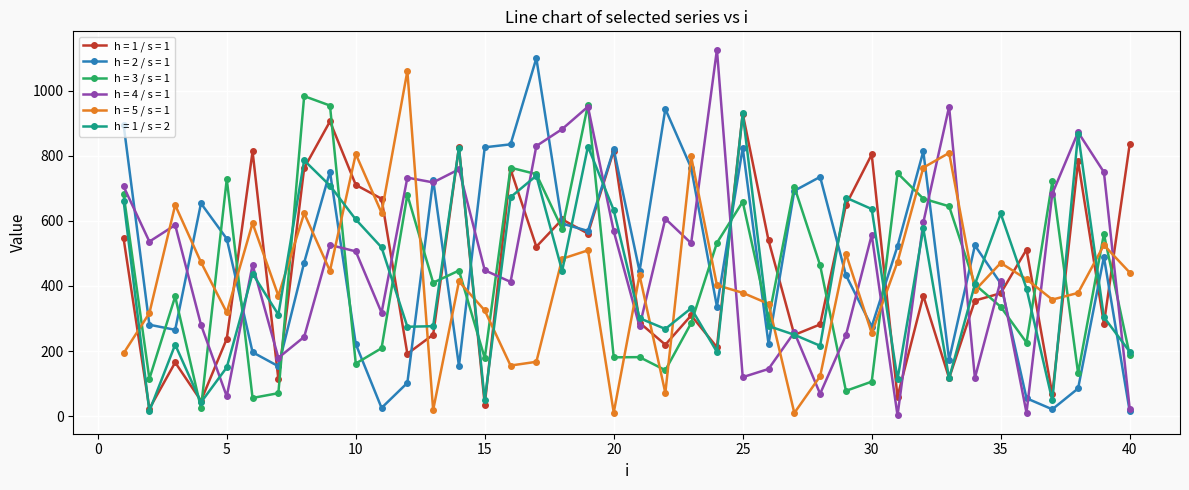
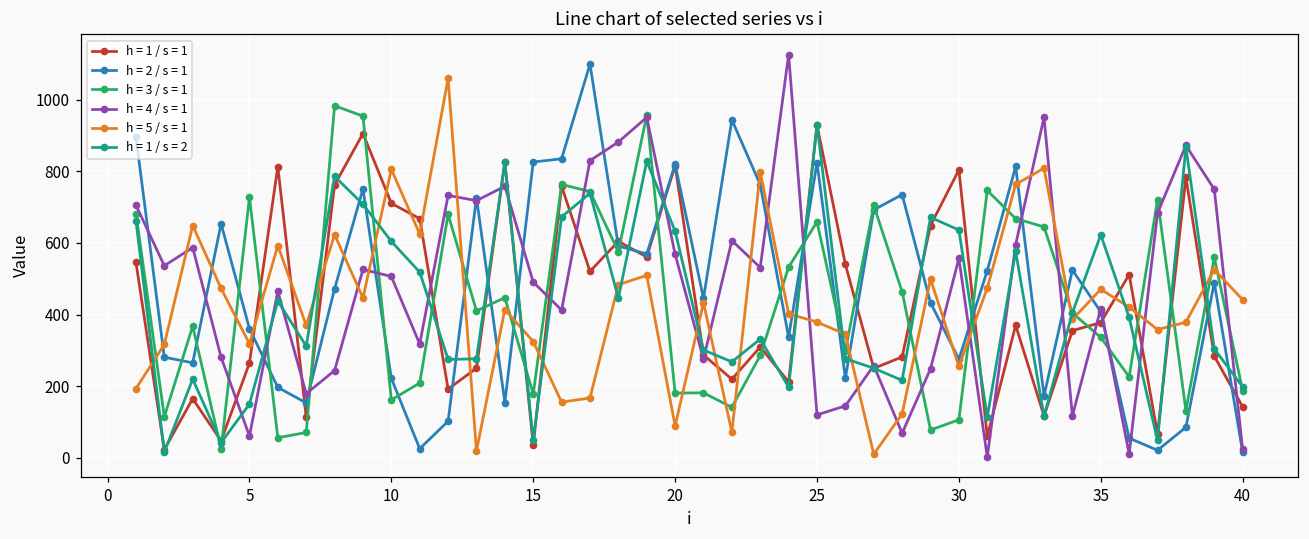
  {
    "h = 1 / s = 1": {
-     "5": 240,
+     "5": 260,
      "10": 710,
      "15": 40,
      "30": 800,
      "35": 380,
-     "40": 840
+     "40": 140
    },
    "h = 2 / s = 1": {
-     "5": 540,
+     "5": 360,
      "10": 220,
      "15": 830,
      "25": 820,
      "30": 280,
      "35": 410,
      "40": 20
    },
    "h = 4 / s = 1": {
      "5": 60,
      "10": 510,
-     "15": 450,
+     "15": 490,
      "20": 570,
      "25": 120,
      "30": 560,
      "35": 420,
      "40": 20
    },
    "h = 5 / s = 1": {
      "5": 320,
      "10": 810,
      "15": 320,
-     "20": 10,
+     "20": 90,
      "25": 380,
      "30": 260,
      "35": 470,
      "40": 440
    }
  }
